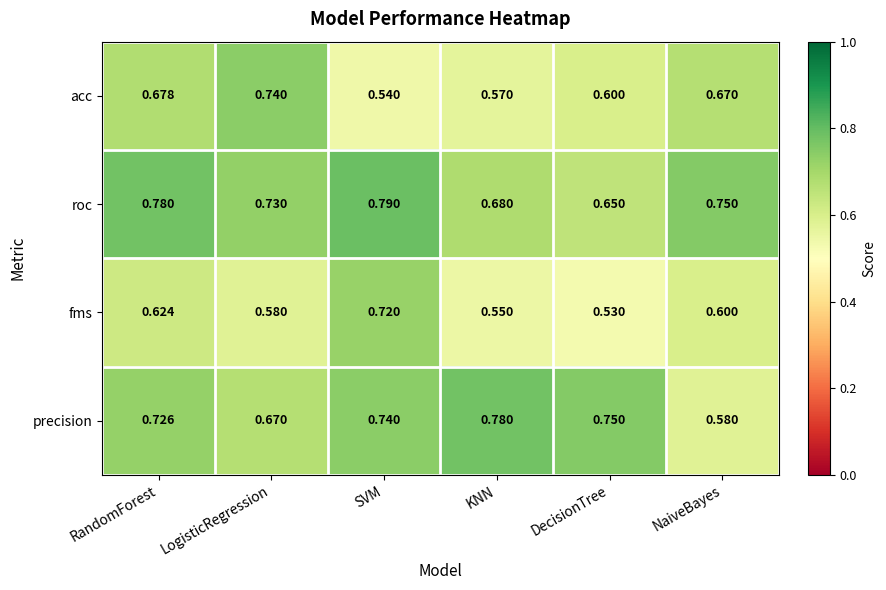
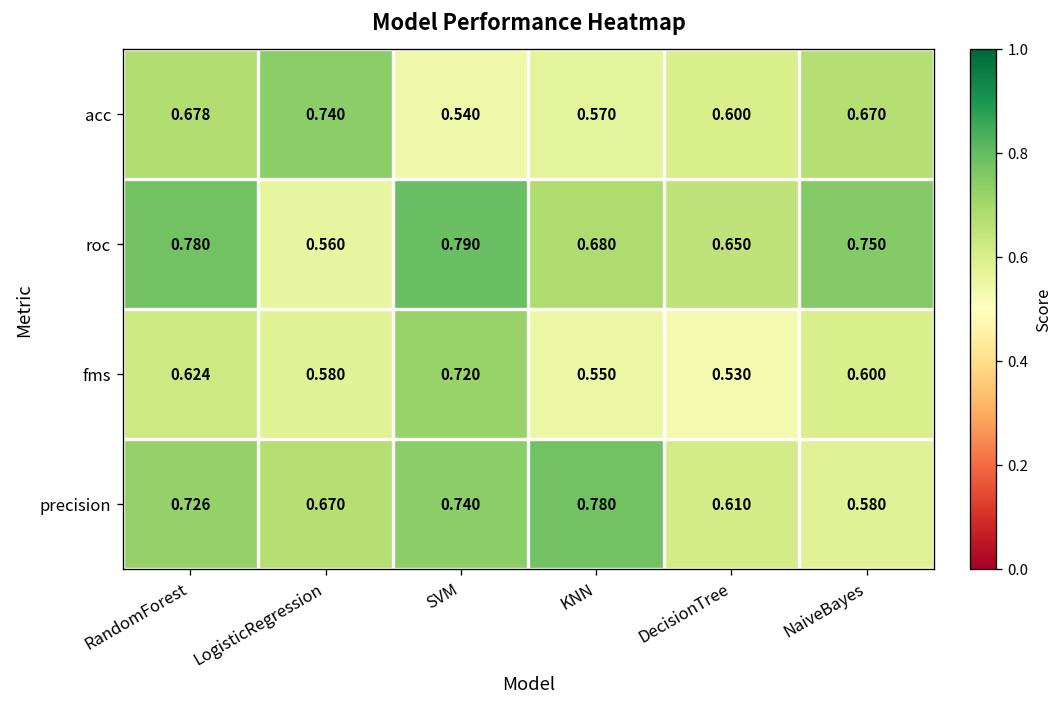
  {
    "acc": {
      "RandomForest": 0.678,
      "LogisticRegression": 0.740,
      "SVM": 0.540,
      "KNN": 0.570,
      "DecisionTree": 0.600,
      "NaiveBayes": 0.670
    },
    "roc": {
      "RandomForest": 0.780,
-     "LogisticRegression": 0.730,
+     "LogisticRegression": 0.560,
      "SVM": 0.790,
      "KNN": 0.680,
      "DecisionTree": 0.650,
      "NaiveBayes": 0.750
    },
    "fms": {
      "RandomForest": 0.624,
      "LogisticRegression": 0.580,
      "SVM": 0.720,
      "KNN": 0.550,
      "DecisionTree": 0.530,
      "NaiveBayes": 0.600
    },
    "precision": {
      "RandomForest": 0.726,
      "LogisticRegression": 0.670,
      "SVM": 0.740,
      "KNN": 0.780,
-     "DecisionTree": 0.750,
+     "DecisionTree": 0.610,
      "NaiveBayes": 0.580
    }
  }
